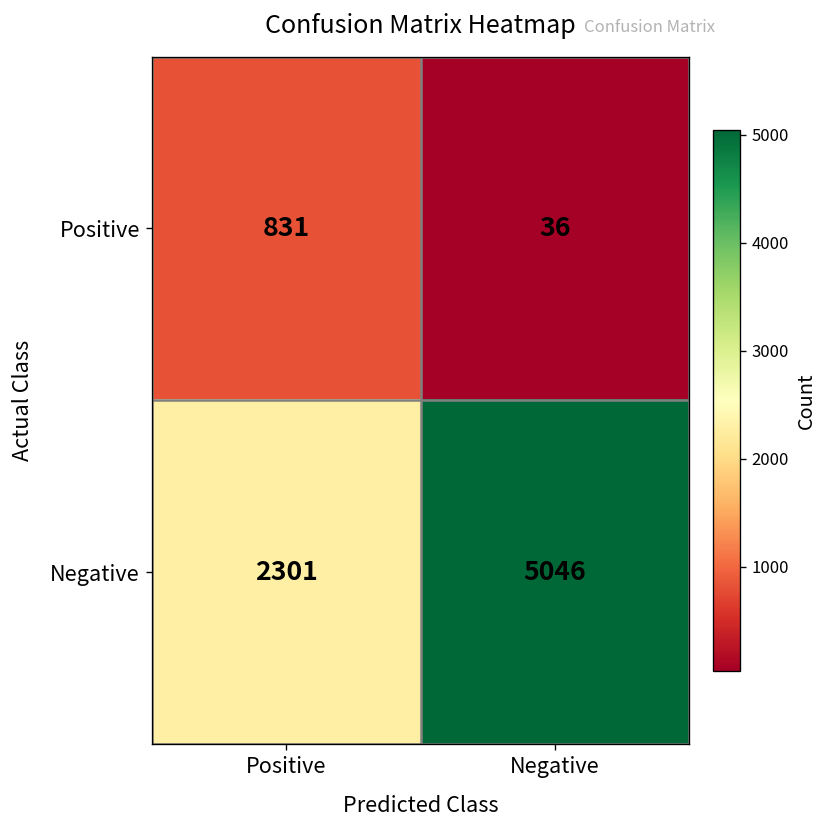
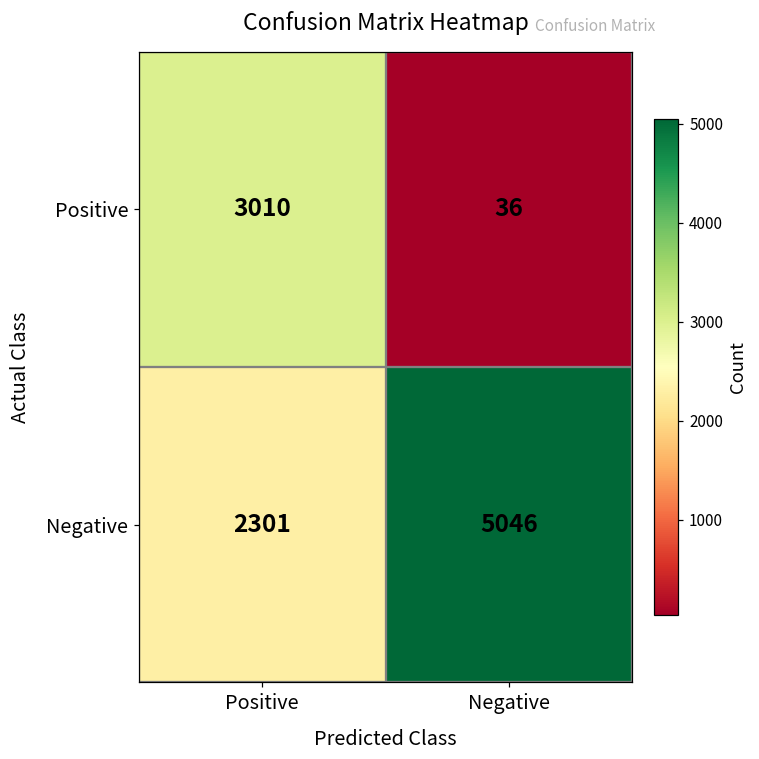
  {
    "Positive": {
-     "Positive": 831,
+     "Positive": 3010,
      "Negative": 36
    },
    "Negative": {
      "Positive": 2301,
      "Negative": 5046
    }
  }
